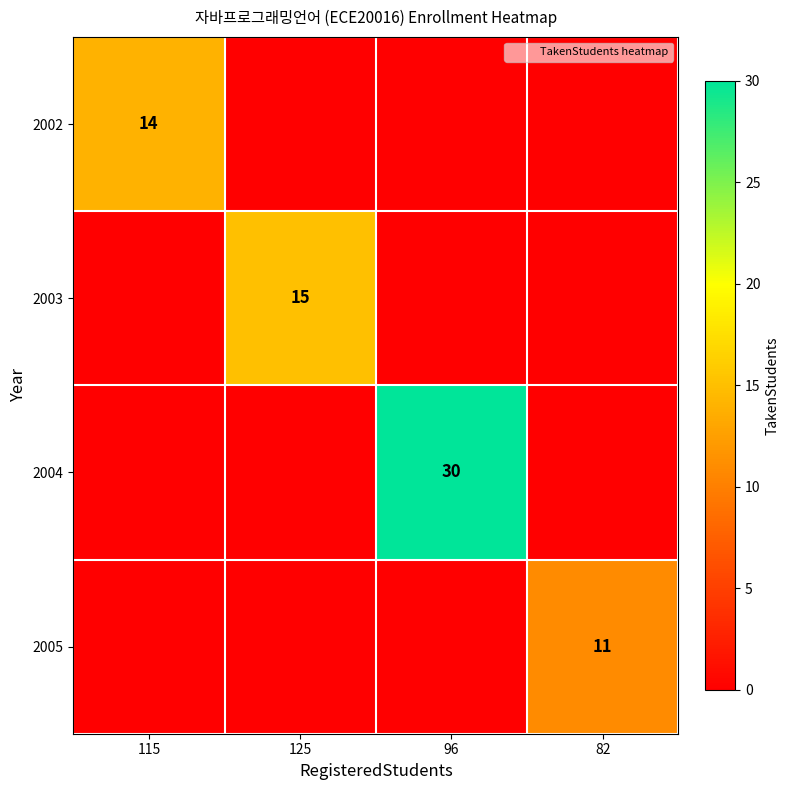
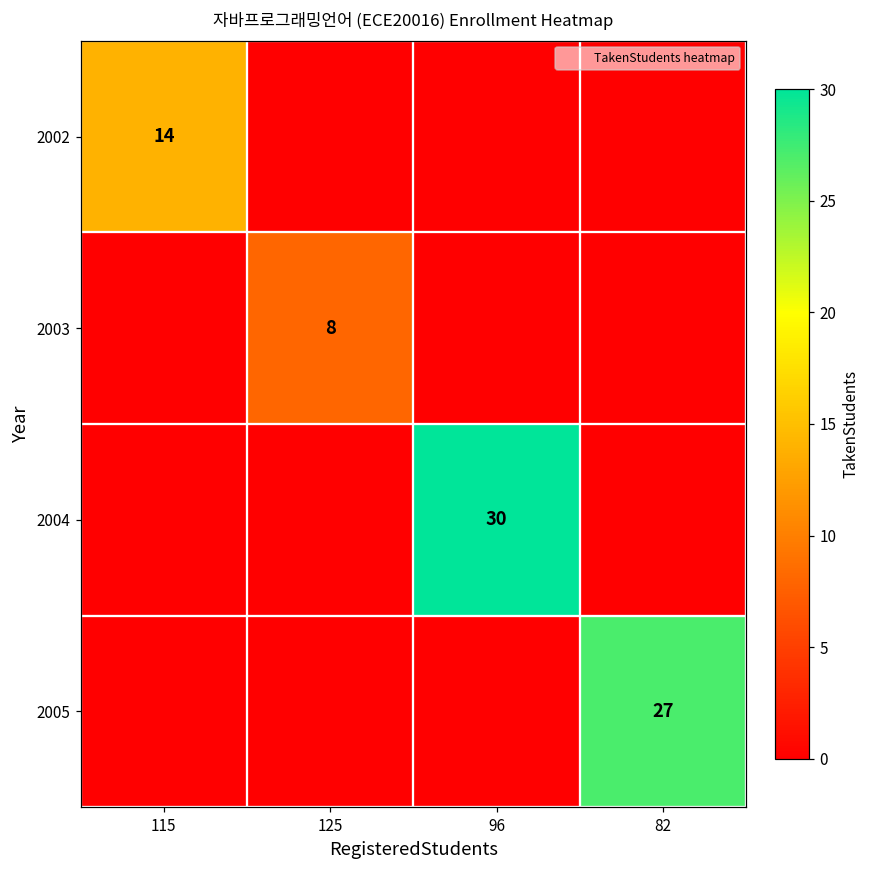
  {
    "2002": {
      "115": 14
    },
    "2003": {
-     "125": 15
+     "125": 8
    },
    "2004": {
      "96": 30
    },
    "2005": {
-     "82": 11
+     "82": 27
    }
  }
